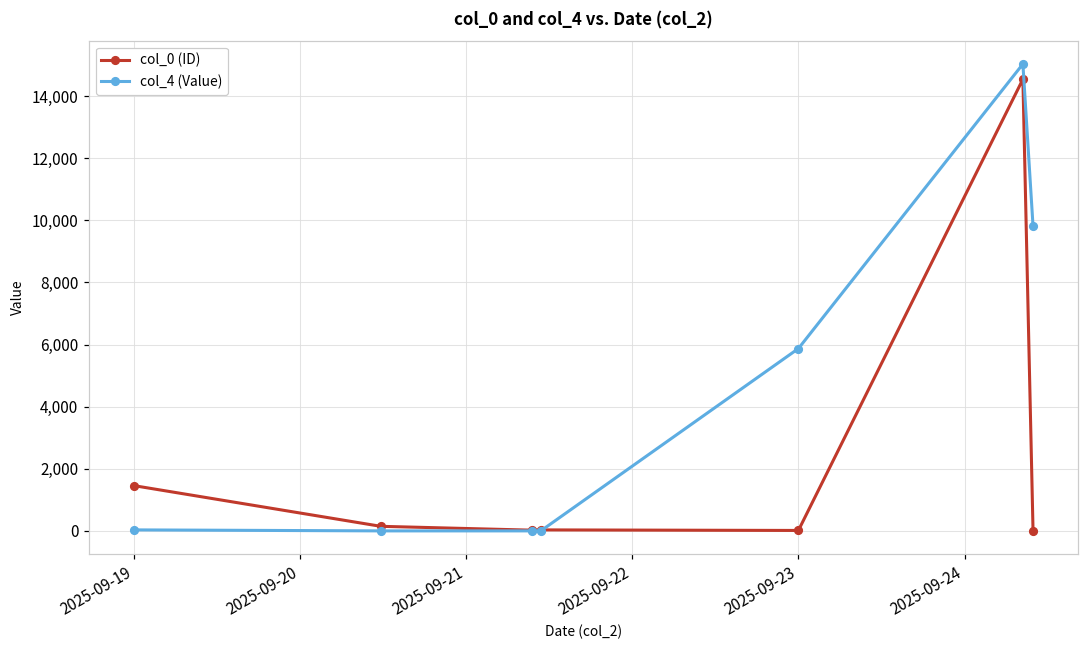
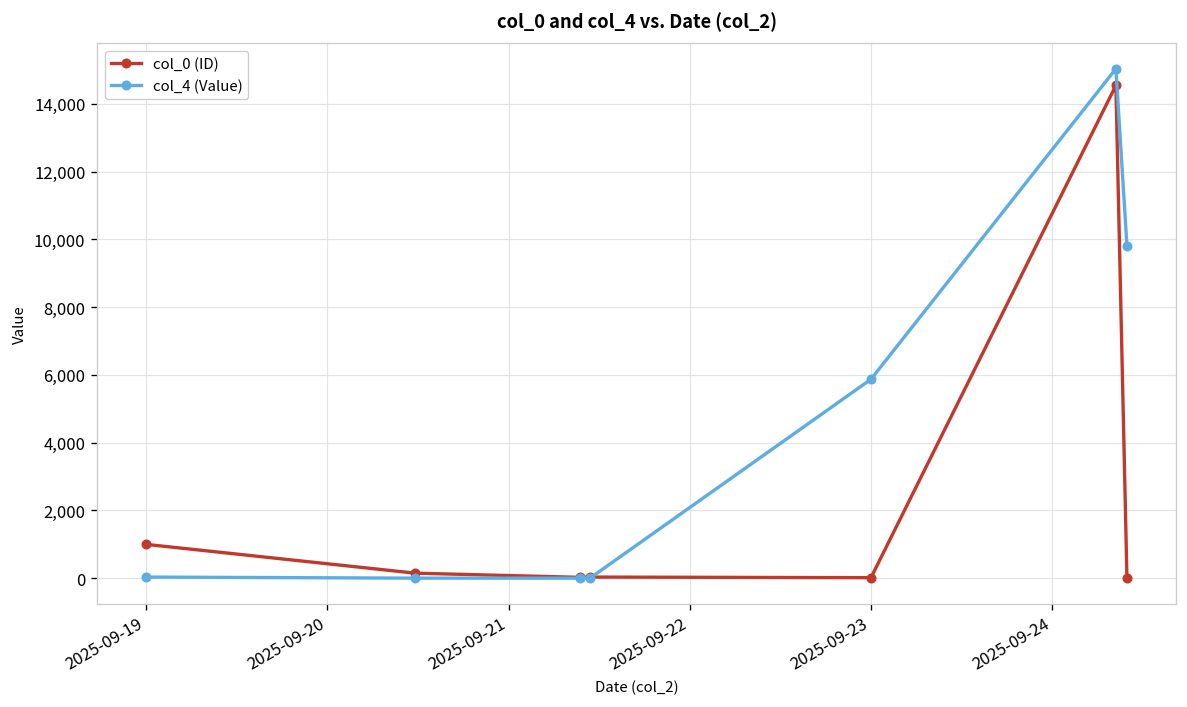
  {
    "col_0 (ID)": {
-     "2025-09-19": "1,500",
+     "2025-09-19": "1,000",
      "2025-09-23": "0"
    },
    "col_4 (Value)": {
      "2025-09-19": "0",
      "2025-09-23": "5,900"
    }
  }
